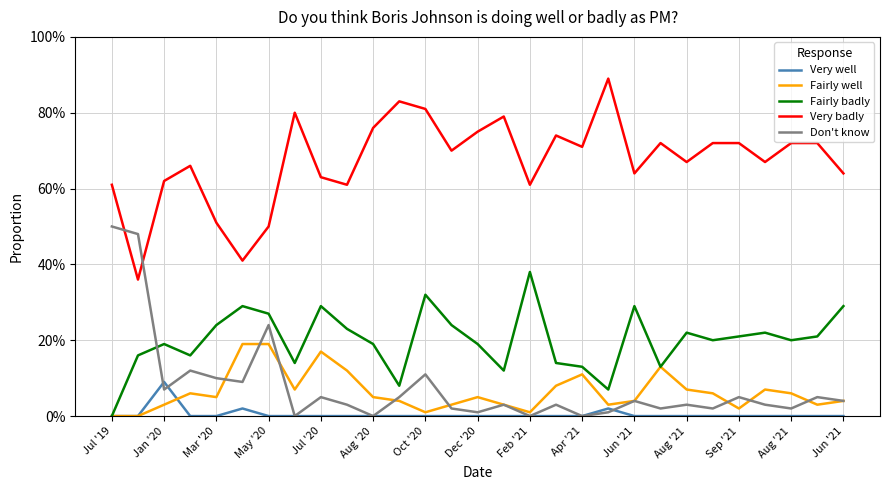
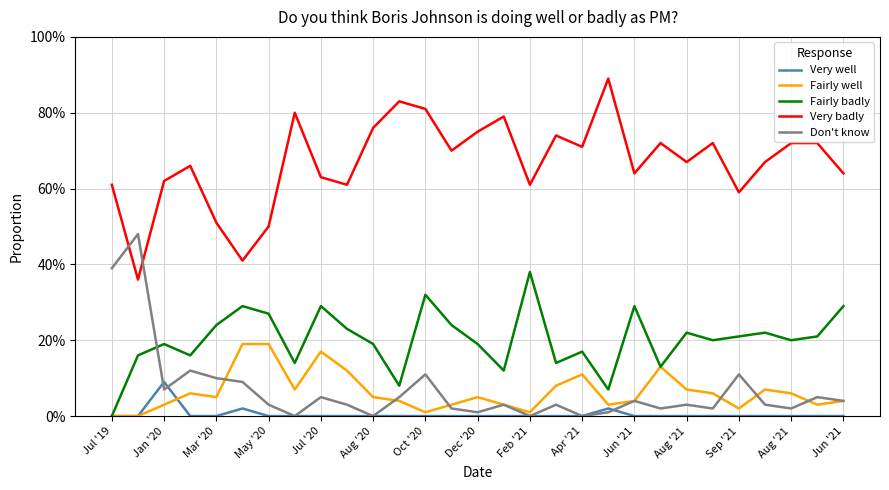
  {
    "Very well": {
      "Jan '20": "9%",
      "Mar '20": "0%",
      "May '20": "0%",
      "Jul '20": "0%",
      "Oct '20": "0%",
      "Dec '20": "0%",
      "Sep '21": "0%"
    },
    "Fairly well": {
      "Jan '20": "3%",
      "Mar '20": "5%",
      "May '20": "19%",
      "Jul '20": "17%",
      "Aug '20": "5%",
      "Oct '20": "1%",
      "Dec '20": "5%",
      "Feb '21": "1%",
      "Apr '21": "11%",
      "Sep '21": "2%"
    },
    "Fairly badly": {
      "Jan '20": "19%",
      "Mar '20": "24%",
      "May '20": "27%",
      "Jul '20": "29%",
      "Aug '20": "19%",
      "Oct '20": "32%",
      "Dec '20": "19%",
      "Feb '21": "38%",
-     "Apr '21": "13%",
+     "Apr '21": "17%",
      "Sep '21": "21%"
    },
    "Very badly": {
      "Jul '19": "61%",
      "Jan '20": "62%",
      "Mar '20": "51%",
      "May '20": "50%",
      "Jul '20": "63%",
      "Aug '20": "76%",
      "Oct '20": "81%",
      "Dec '20": "75%",
      "Feb '21": "61%",
      "Apr '21": "71%",
-     "Sep '21": "72%"
+     "Sep '21": "59%"
    },
    "Don't know": {
-     "Jul '19": "50%",
+     "Jul '19": "39%",
      "Jan '20": "7%",
      "Mar '20": "10%",
-     "May '20": "24%",
+     "May '20": "3%",
      "Jul '20": "5%",
      "Oct '20": "11%",
      "Dec '20": "1%",
-     "Sep '21": "5%"
+     "Sep '21": "11%"
    }
  }
